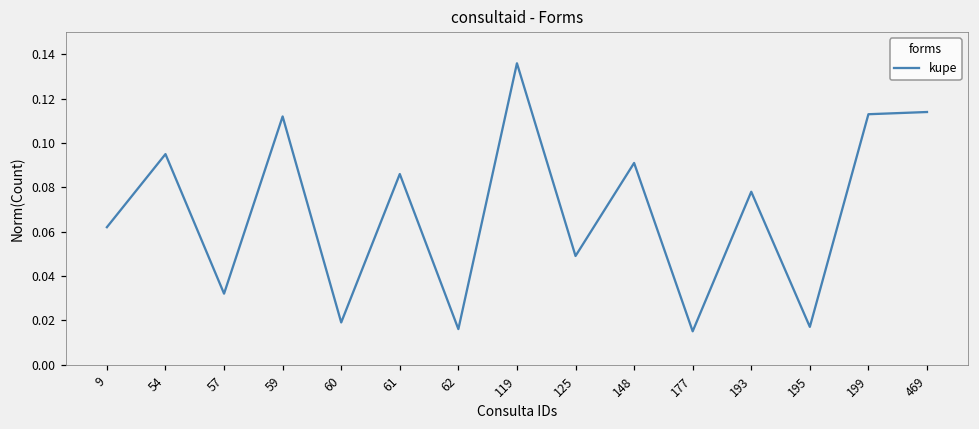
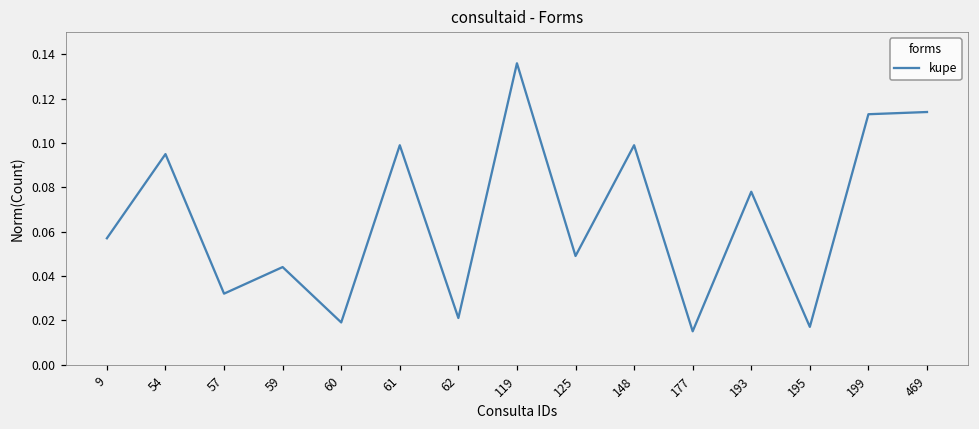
  {
-   "9": 0.062,
+   "9": 0.057,
    "54": 0.095,
    "57": 0.032,
-   "59": 0.112,
+   "59": 0.044,
    "60": 0.019,
-   "61": 0.086,
-   "62": 0.016,
+   "61": 0.099,
+   "62": 0.021,
    "119": 0.136,
    "125": 0.049,
-   "148": 0.091,
+   "148": 0.099,
    "177": 0.015,
    "193": 0.078,
    "195": 0.017,
    "199": 0.113,
    "469": 0.114
  }
